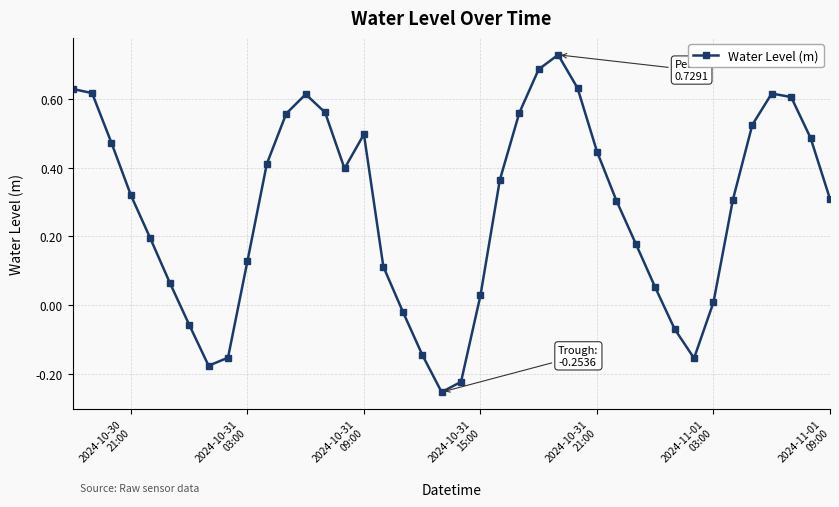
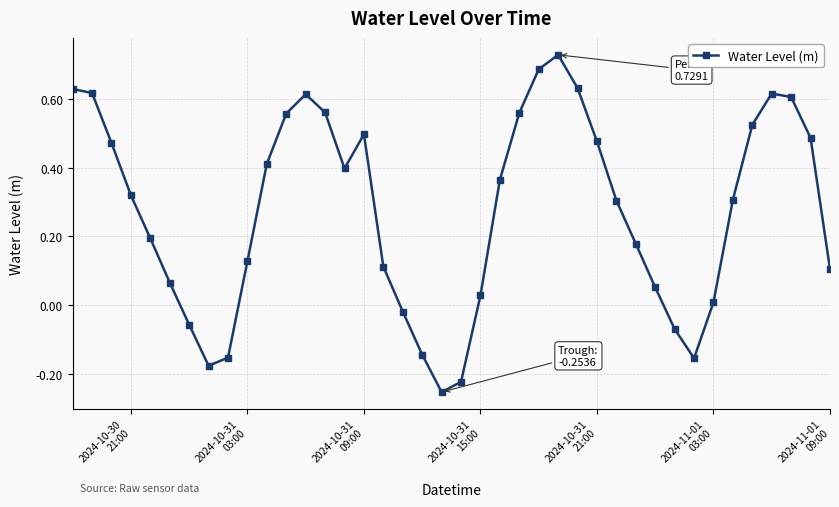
  {
    "2024-10-30 21:00": 0.32,
    "2024-10-31 03:00": 0.13,
    "2024-10-31 09:00": 0.50,
    "2024-10-31 15:00": 0.03,
-   "2024-10-31 21:00": 0.45,
+   "2024-10-31 21:00": 0.48,
    "2024-11-01 03:00": 0.01,
-   "2024-11-01 09:00": 0.31
+   "2024-11-01 09:00": 0.10
  }
